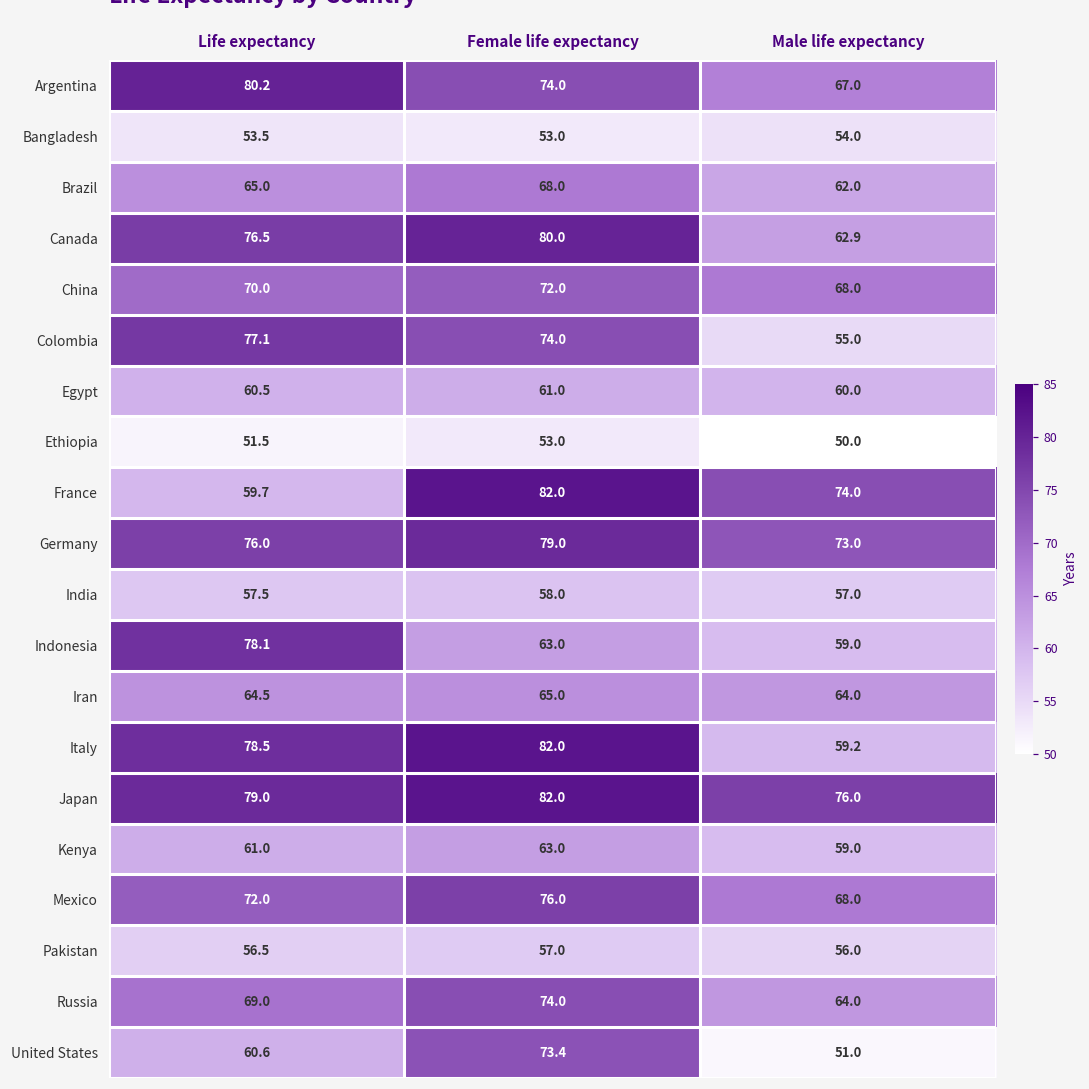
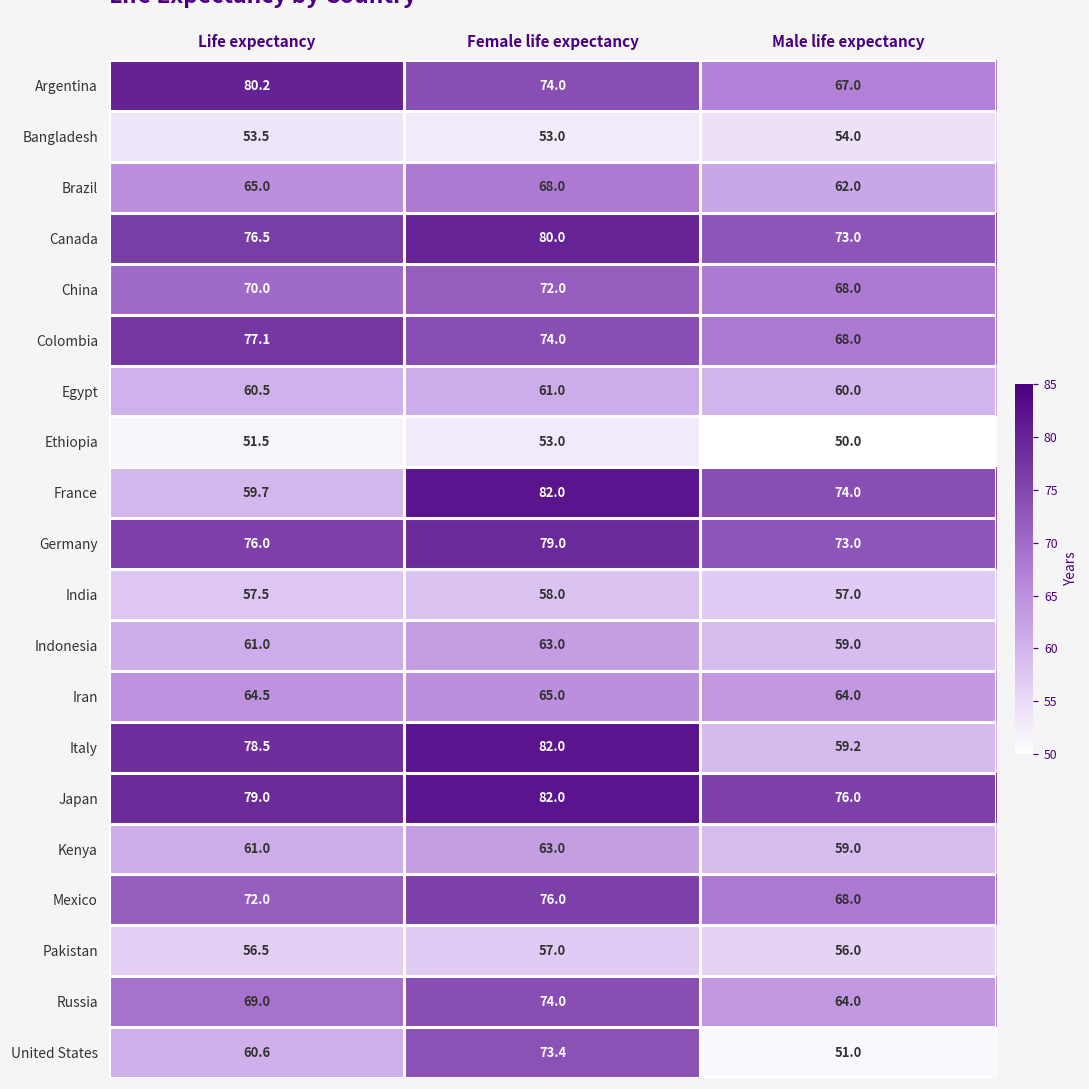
  {
    "Argentina": {
      "Life expectancy": 80.2,
      "Female life expectancy": 74.0,
      "Male life expectancy": 67.0
    },
    "Bangladesh": {
      "Life expectancy": 53.5,
      "Female life expectancy": 53.0,
      "Male life expectancy": 54.0
    },
    "Brazil": {
      "Life expectancy": 65.0,
      "Female life expectancy": 68.0,
      "Male life expectancy": 62.0
    },
    "Canada": {
      "Life expectancy": 76.5,
      "Female life expectancy": 80.0,
-     "Male life expectancy": 62.9
+     "Male life expectancy": 73.0
    },
    "China": {
      "Life expectancy": 70.0,
      "Female life expectancy": 72.0,
      "Male life expectancy": 68.0
    },
    "Colombia": {
      "Life expectancy": 77.1,
      "Female life expectancy": 74.0,
-     "Male life expectancy": 55.0
+     "Male life expectancy": 68.0
    },
    "Egypt": {
      "Life expectancy": 60.5,
      "Female life expectancy": 61.0,
      "Male life expectancy": 60.0
    },
    "Ethiopia": {
      "Life expectancy": 51.5,
      "Female life expectancy": 53.0,
      "Male life expectancy": 50.0
    },
    "France": {
      "Life expectancy": 59.7,
      "Female life expectancy": 82.0,
      "Male life expectancy": 74.0
    },
    "Germany": {
      "Life expectancy": 76.0,
      "Female life expectancy": 79.0,
      "Male life expectancy": 73.0
    },
    "India": {
      "Life expectancy": 57.5,
      "Female life expectancy": 58.0,
      "Male life expectancy": 57.0
    },
    "Indonesia": {
-     "Life expectancy": 78.1,
+     "Life expectancy": 61.0,
      "Female life expectancy": 63.0,
      "Male life expectancy": 59.0
    },
    "Iran": {
      "Life expectancy": 64.5,
      "Female life expectancy": 65.0,
      "Male life expectancy": 64.0
    },
    "Italy": {
      "Life expectancy": 78.5,
      "Female life expectancy": 82.0,
      "Male life expectancy": 59.2
    },
    "Japan": {
      "Life expectancy": 79.0,
      "Female life expectancy": 82.0,
      "Male life expectancy": 76.0
    },
    "Kenya": {
      "Life expectancy": 61.0,
      "Female life expectancy": 63.0,
      "Male life expectancy": 59.0
    },
    "Mexico": {
      "Life expectancy": 72.0,
      "Female life expectancy": 76.0,
      "Male life expectancy": 68.0
    },
    "Pakistan": {
      "Life expectancy": 56.5,
      "Female life expectancy": 57.0,
      "Male life expectancy": 56.0
    },
    "Russia": {
      "Life expectancy": 69.0,
      "Female life expectancy": 74.0,
      "Male life expectancy": 64.0
    },
    "United States": {
      "Life expectancy": 60.6,
      "Female life expectancy": 73.4,
      "Male life expectancy": 51.0
    }
  }
